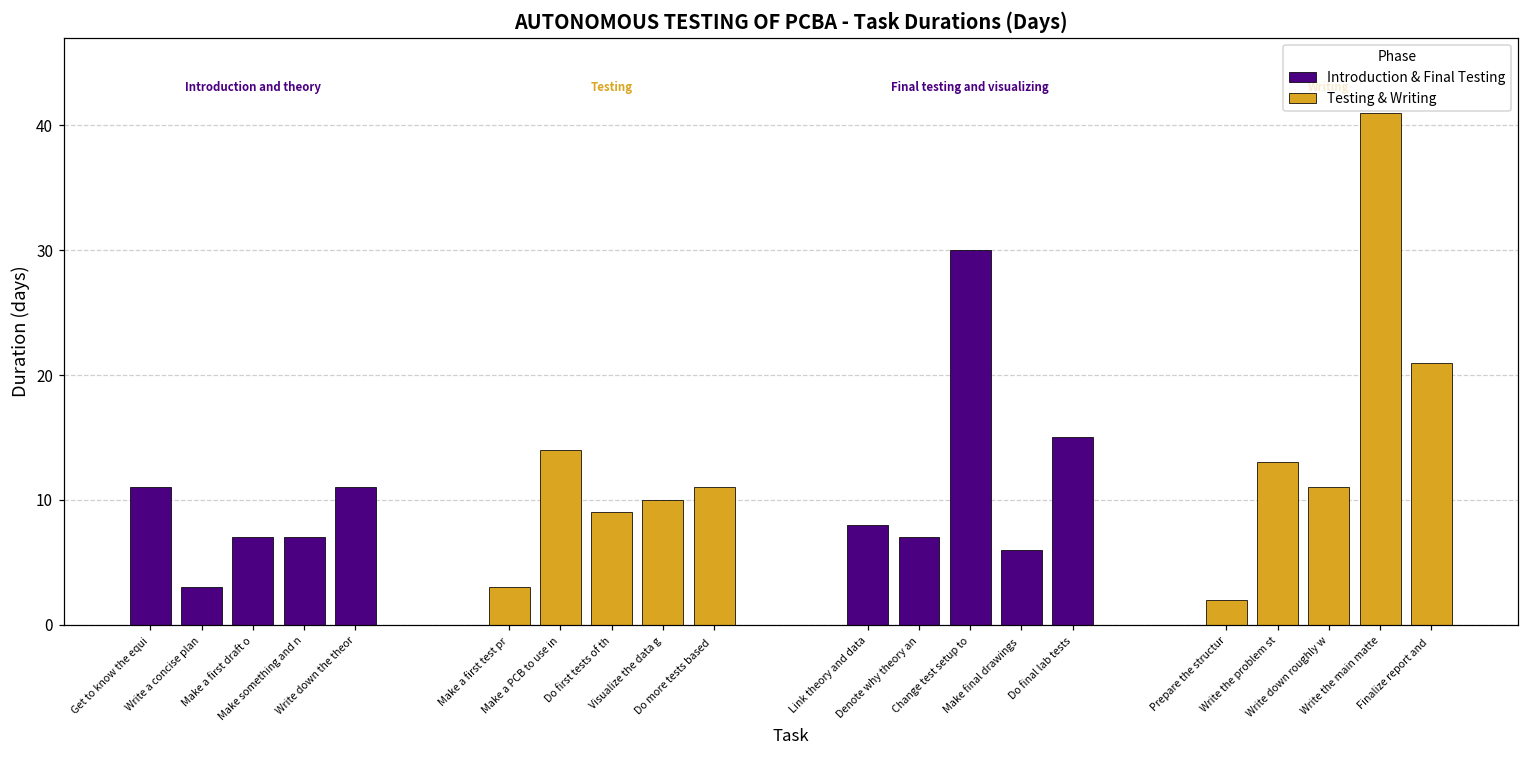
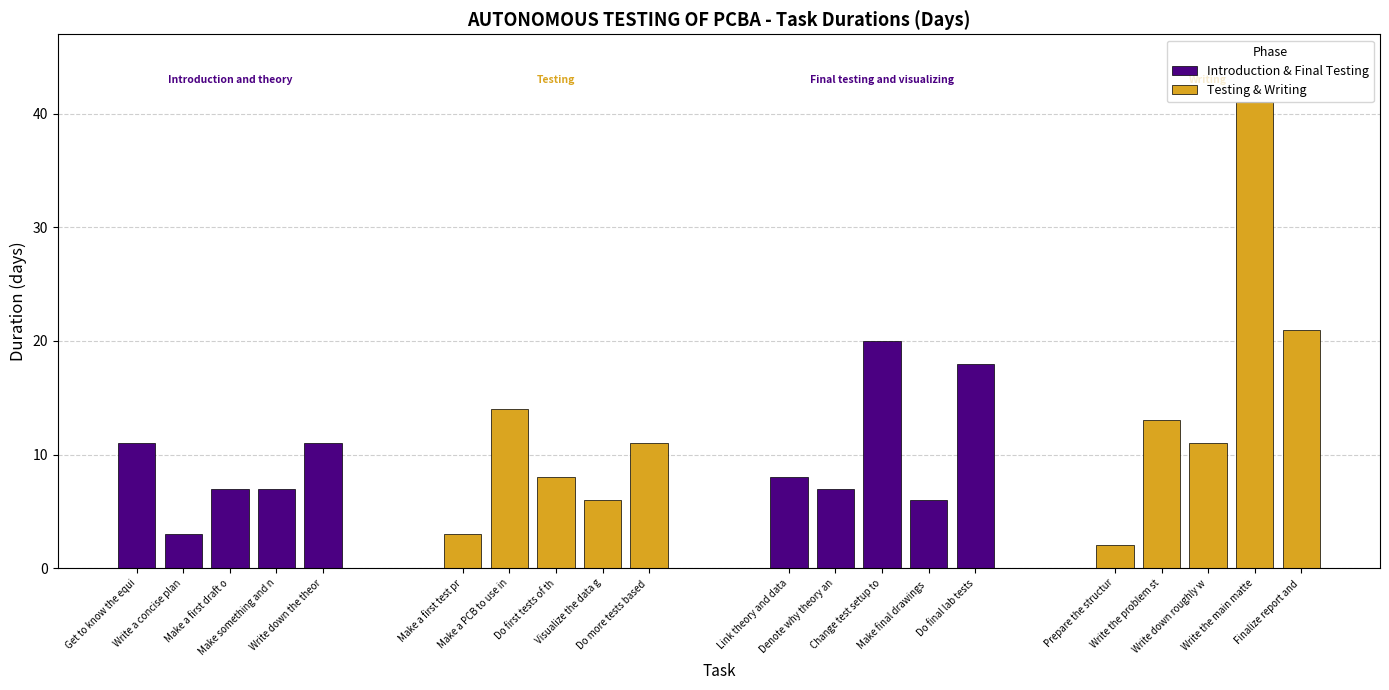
  {
    "Get to know the equi": 11,
    "Write a concise plan": 3,
    "Make a first draft o": 7,
    "Make something and n": 7,
    "Write down the theor": 11,
    "Make a first test pr": 3,
    "Make a PCB to use in": 14,
-   "Do first tests of th": 9,
-   "Visualize the data g": 10,
+   "Do first tests of th": 8,
+   "Visualize the data g": 6,
    "Do more tests based": 11,
    "Link theory and data": 8,
    "Denote why theory an": 7,
-   "Change test setup to": 30,
+   "Change test setup to": 20,
    "Make final drawings": 6,
-   "Do final lab tests": 15,
+   "Do final lab tests": 18,
    "Prepare the structur": 2,
    "Write the problem st": 13,
    "Write down roughly w": 11,
    "Write the main matte": 41,
    "Finalize report and": 21
  }
